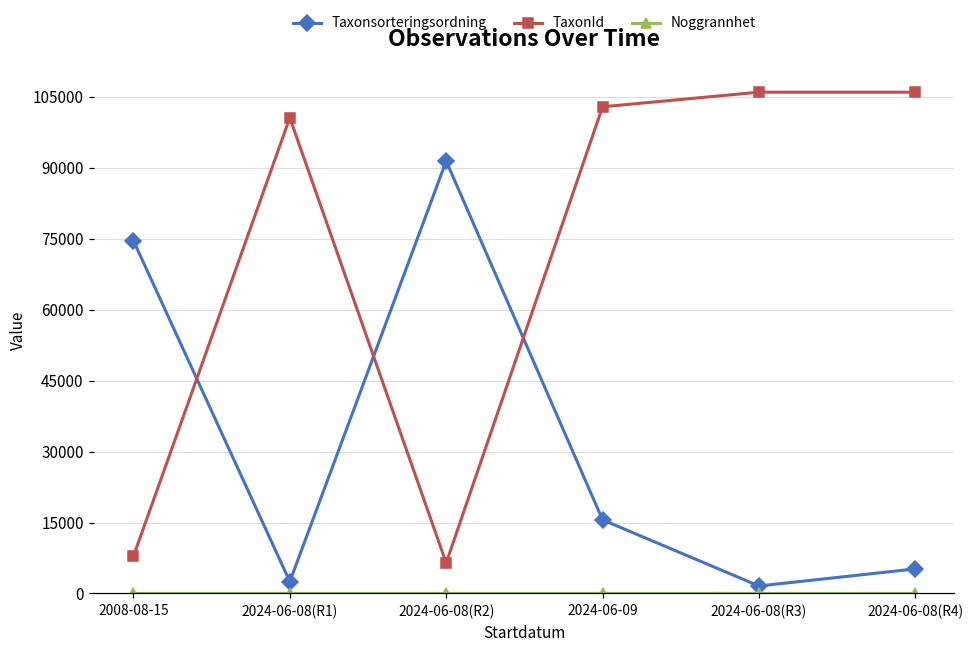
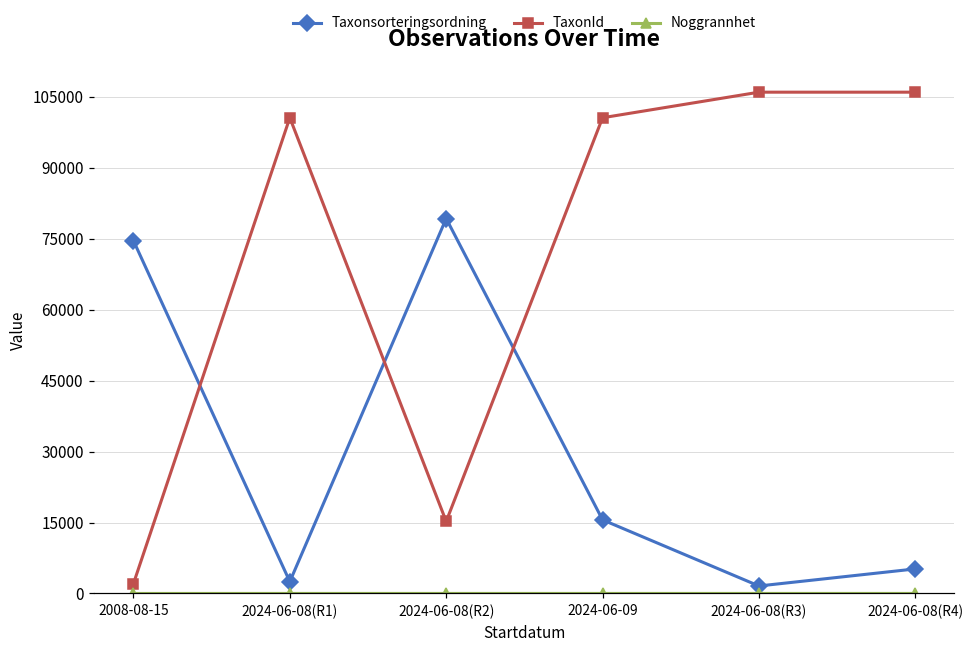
  {
    "Taxonsorteringsordning": {
      "2008-08-15": 75000,
      "2024-06-08(R1)": 3000,
-     "2024-06-08(R2)": 91000,
+     "2024-06-08(R2)": 79000,
      "2024-06-09": 16000,
      "2024-06-08(R3)": 2000,
      "2024-06-08(R4)": 5000
    },
    "TaxonId": {
-     "2008-08-15": 8000,
+     "2008-08-15": 2000,
      "2024-06-08(R1)": 101000,
-     "2024-06-08(R2)": 6000,
-     "2024-06-09": 103000,
+     "2024-06-08(R2)": 15000,
+     "2024-06-09": 101000,
      "2024-06-08(R3)": 106000,
      "2024-06-08(R4)": 106000
    },
    "Noggrannhet": {
      "2008-08-15": 0,
      "2024-06-08(R1)": 0,
      "2024-06-08(R2)": 0,
      "2024-06-09": 0,
      "2024-06-08(R3)": 0,
      "2024-06-08(R4)": 0
    }
  }
